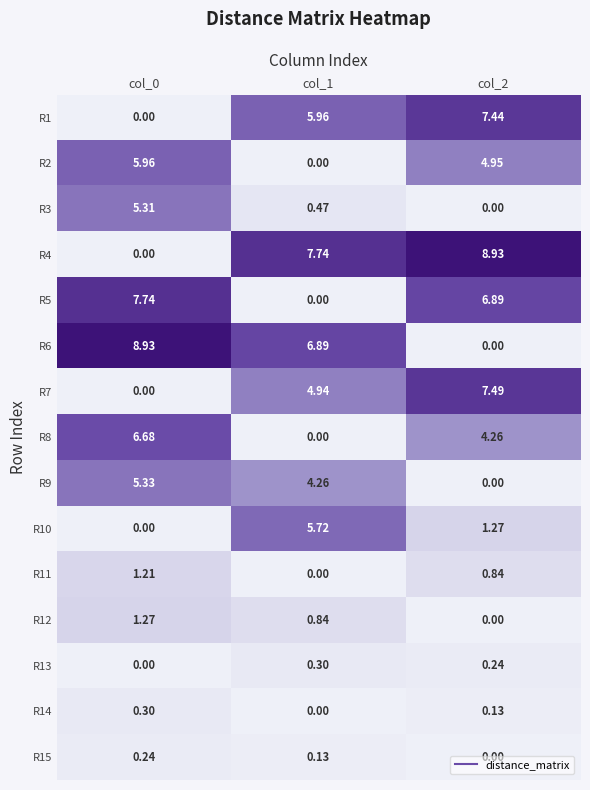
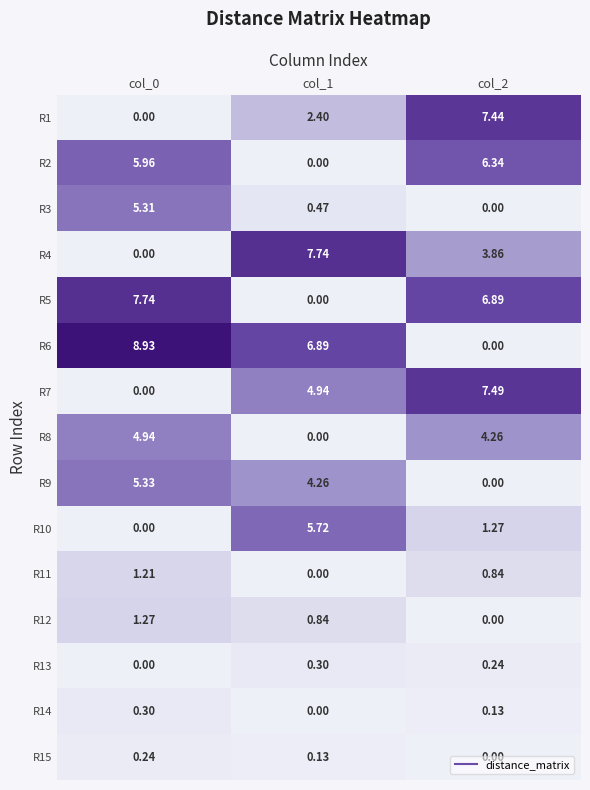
  {
    "R1": {
      "col_0": 0.00,
-     "col_1": 5.96,
+     "col_1": 2.40,
      "col_2": 7.44
    },
    "R2": {
      "col_0": 5.96,
      "col_1": 0.00,
-     "col_2": 4.95
+     "col_2": 6.34
    },
    "R3": {
      "col_0": 5.31,
      "col_1": 0.47,
      "col_2": 0.00
    },
    "R4": {
      "col_0": 0.00,
      "col_1": 7.74,
-     "col_2": 8.93
+     "col_2": 3.86
    },
    "R5": {
      "col_0": 7.74,
      "col_1": 0.00,
      "col_2": 6.89
    },
    "R6": {
      "col_0": 8.93,
      "col_1": 6.89,
      "col_2": 0.00
    },
    "R7": {
      "col_0": 0.00,
      "col_1": 4.94,
      "col_2": 7.49
    },
    "R8": {
-     "col_0": 6.68,
+     "col_0": 4.94,
      "col_1": 0.00,
      "col_2": 4.26
    },
    "R9": {
      "col_0": 5.33,
      "col_1": 4.26,
      "col_2": 0.00
    },
    "R10": {
      "col_0": 0.00,
      "col_1": 5.72,
      "col_2": 1.27
    },
    "R11": {
      "col_0": 1.21,
      "col_1": 0.00,
      "col_2": 0.84
    },
    "R12": {
      "col_0": 1.27,
      "col_1": 0.84,
      "col_2": 0.00
    },
    "R13": {
      "col_0": 0.00,
      "col_1": 0.30,
      "col_2": 0.24
    },
    "R14": {
      "col_0": 0.30,
      "col_1": 0.00,
      "col_2": 0.13
    },
    "R15": {
      "col_0": 0.24,
      "col_1": 0.13
    }
  }
